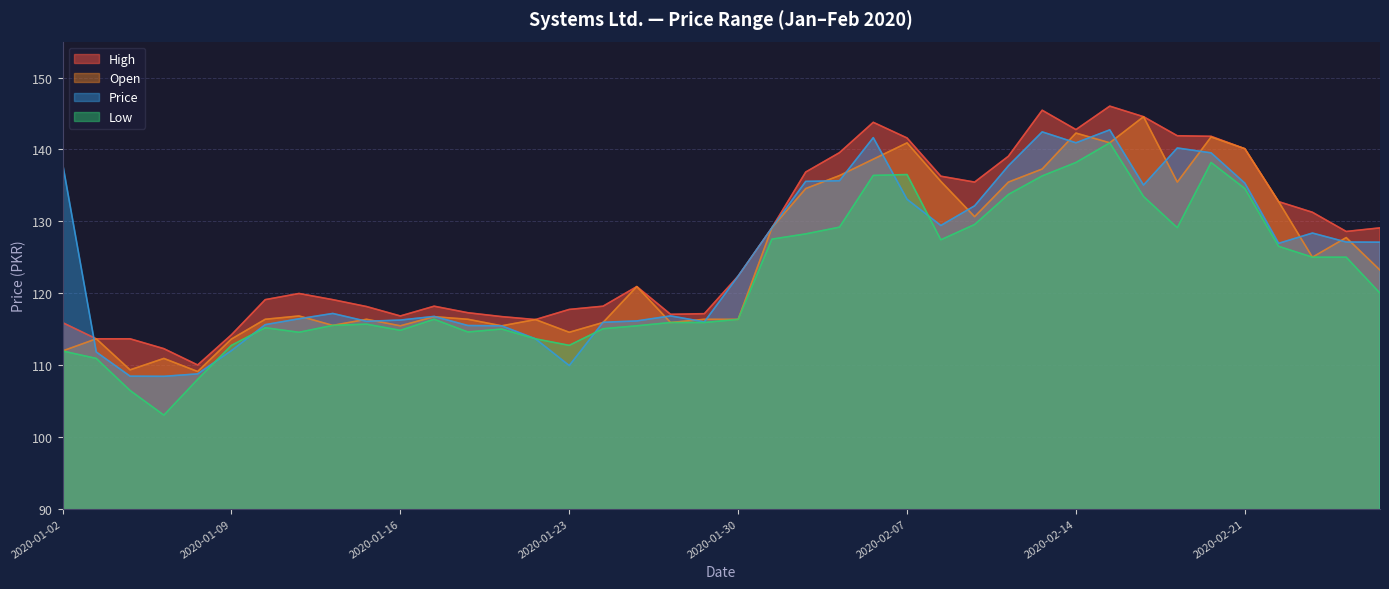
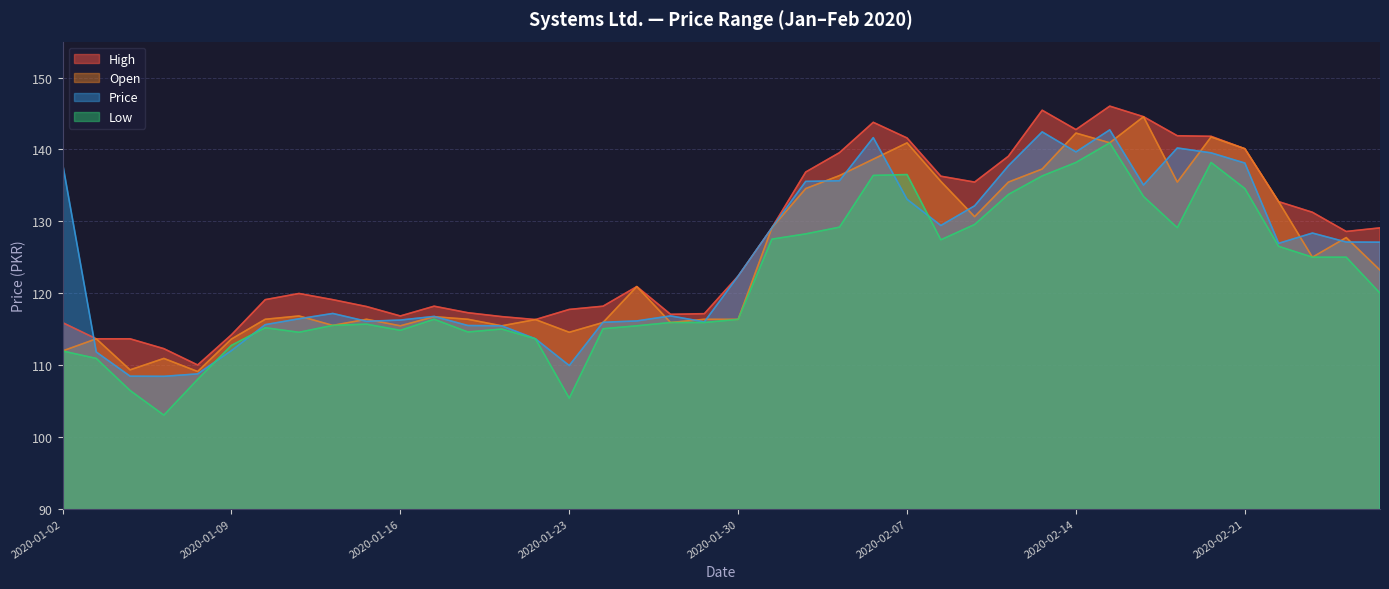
  {
    "Price": {
      "2020-01-02": 138,
      "2020-01-09": 112,
      "2020-01-16": 116,
      "2020-01-23": 110,
      "2020-02-07": 133,
-     "2020-02-14": 141,
-     "2020-02-21": 135
+     "2020-02-14": 140,
+     "2020-02-21": 138
    },
    "Low": {
      "2020-01-09": 113,
      "2020-01-16": 115,
-     "2020-01-23": 113,
+     "2020-01-23": 105,
      "2020-02-07": 137,
      "2020-02-14": 138,
      "2020-02-21": 135
    }
  }
